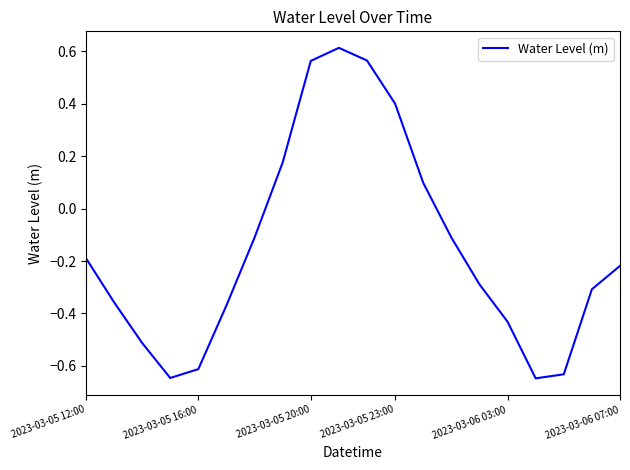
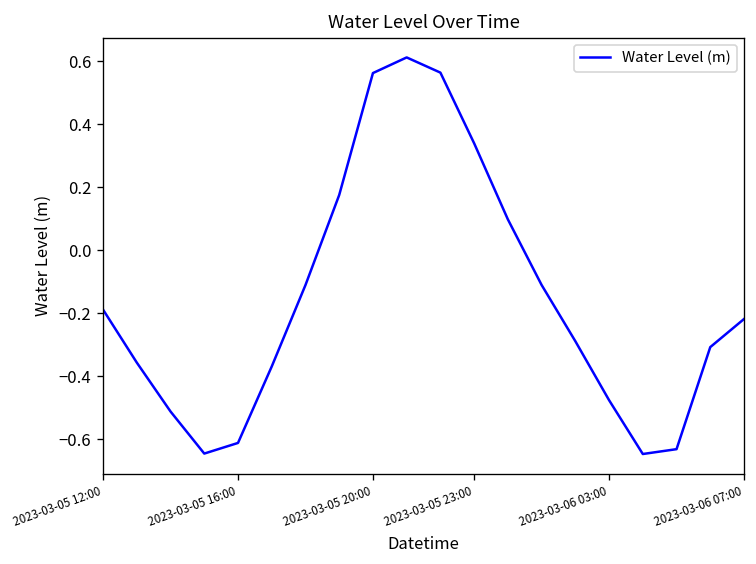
  {
    "2023-03-05 12:00": -0.19,
    "2023-03-05 16:00": -0.61,
    "2023-03-05 20:00": 0.56,
-   "2023-03-05 23:00": 0.40,
-   "2023-03-06 03:00": -0.43,
+   "2023-03-05 23:00": 0.34,
+   "2023-03-06 03:00": -0.48,
    "2023-03-06 07:00": -0.22
  }
